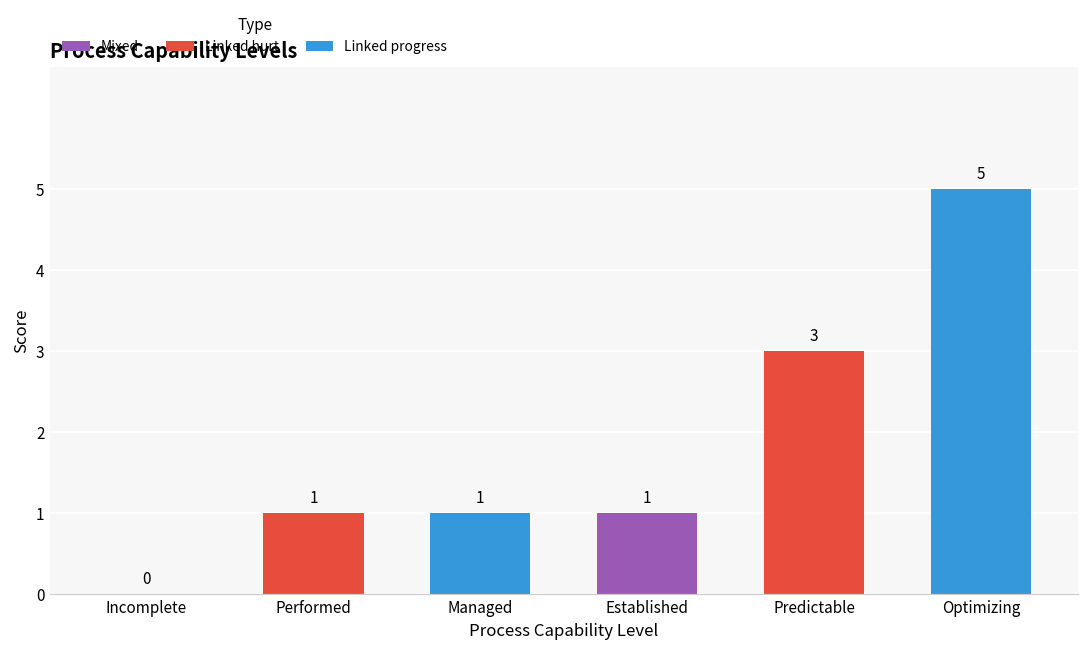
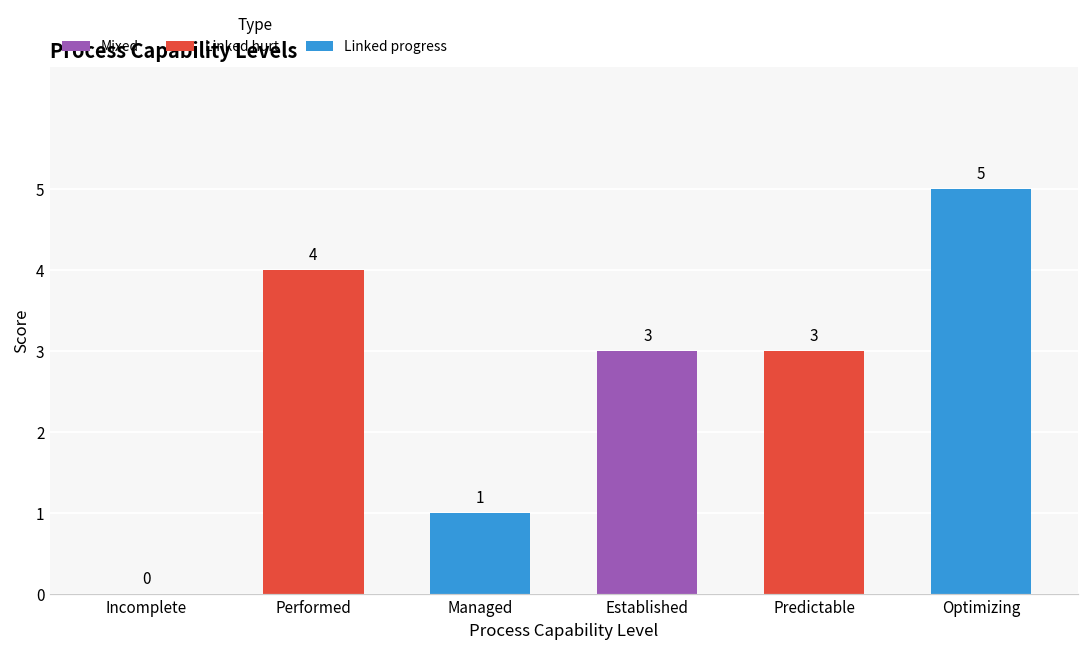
  {
    "Incomplete": 0,
-   "Performed": 1,
+   "Performed": 4,
    "Managed": 1,
-   "Established": 1,
+   "Established": 3,
    "Predictable": 3,
    "Optimizing": 5
  }
